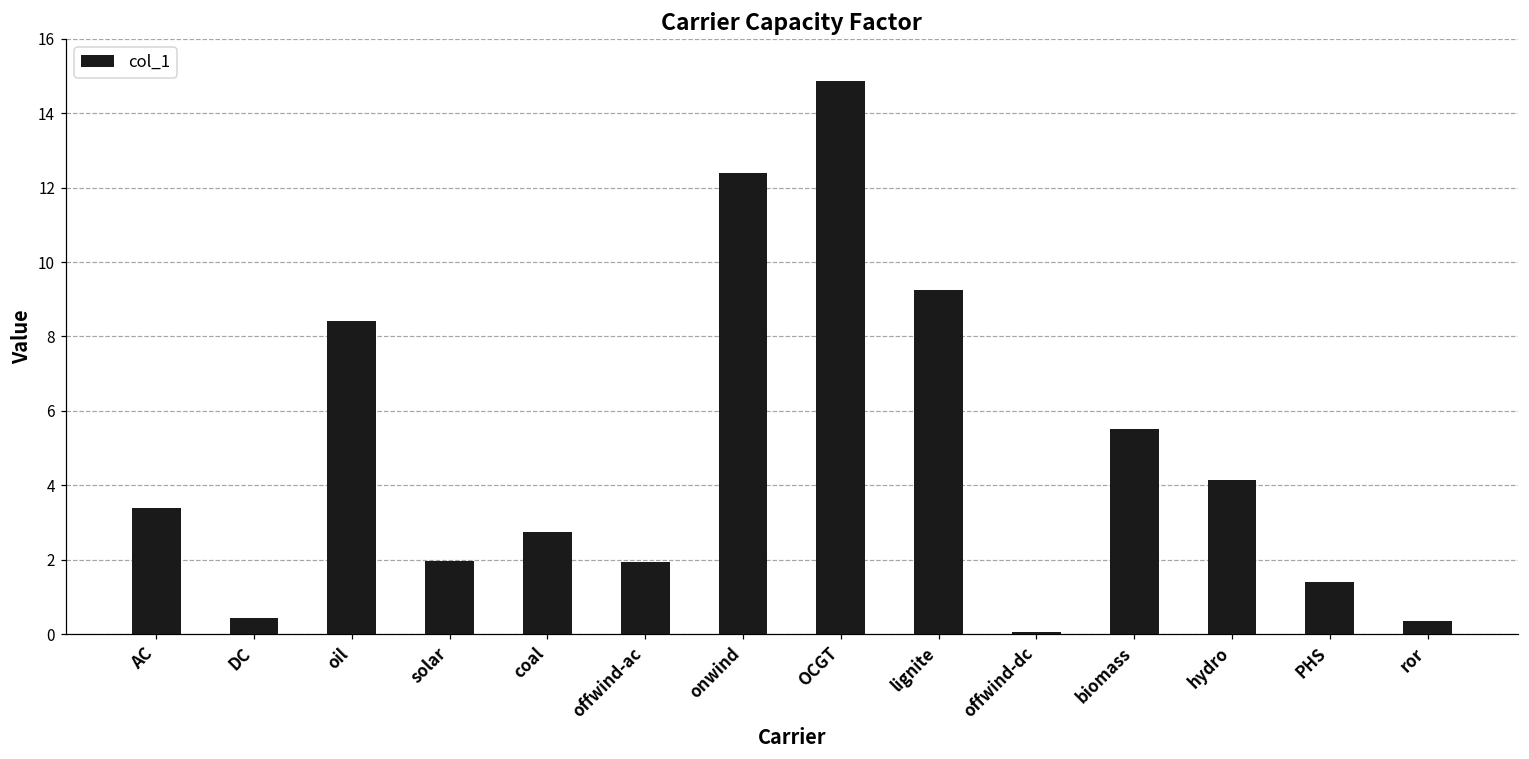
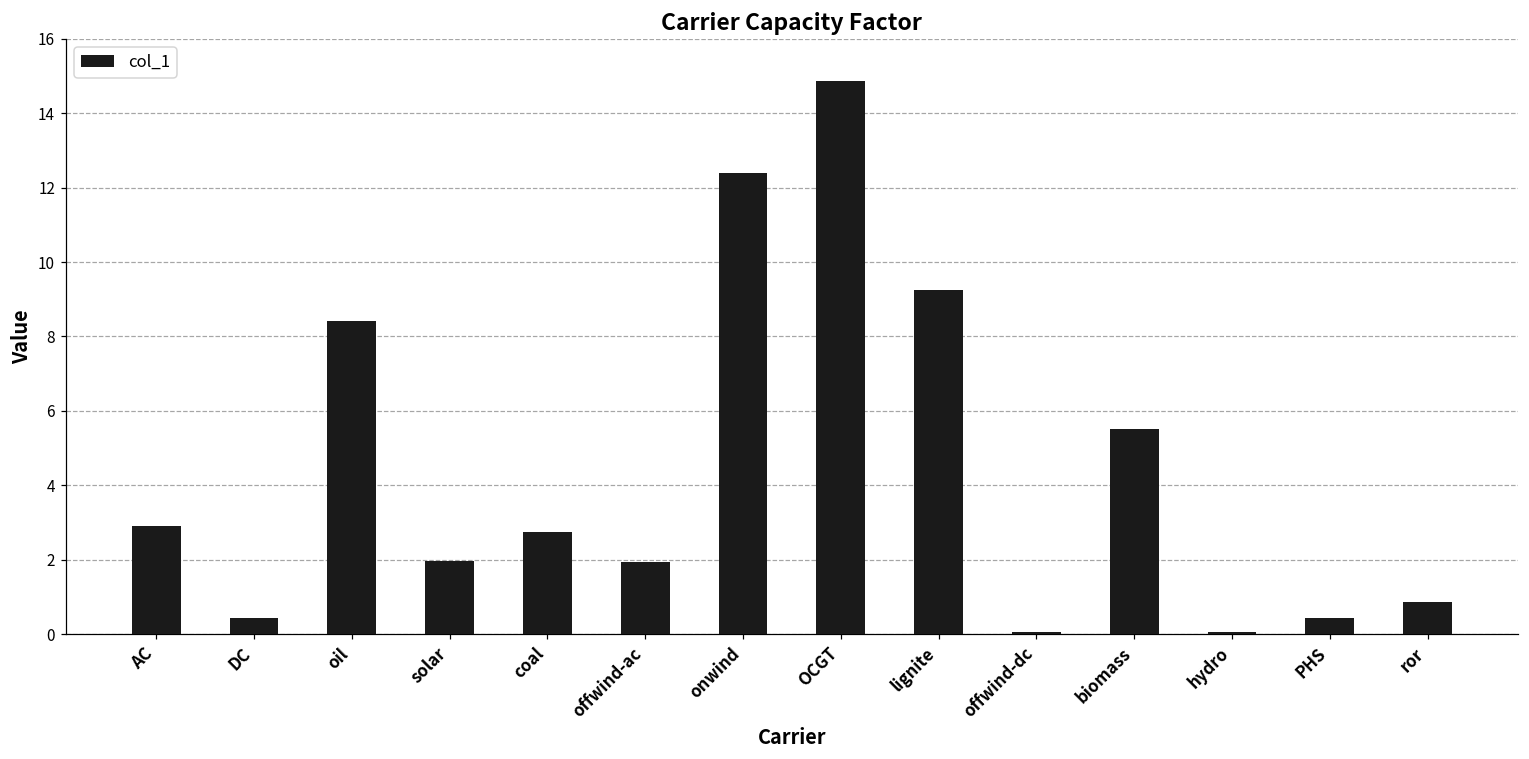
  {
-   "AC": 3.4,
+   "AC": 2.9,
    "DC": 0.4,
    "oil": 8.4,
    "solar": 2.0,
    "coal": 2.8,
    "offwind-ac": 1.9,
    "onwind": 12.4,
    "OCGT": 14.9,
    "lignite": 9.2,
    "biomass": 5.5,
-   "hydro": 4.1,
-   "PHS": 1.4,
-   "ror": 0.4
+   "hydro": 0.1,
+   "PHS": 0.4,
+   "ror": 0.9
  }
